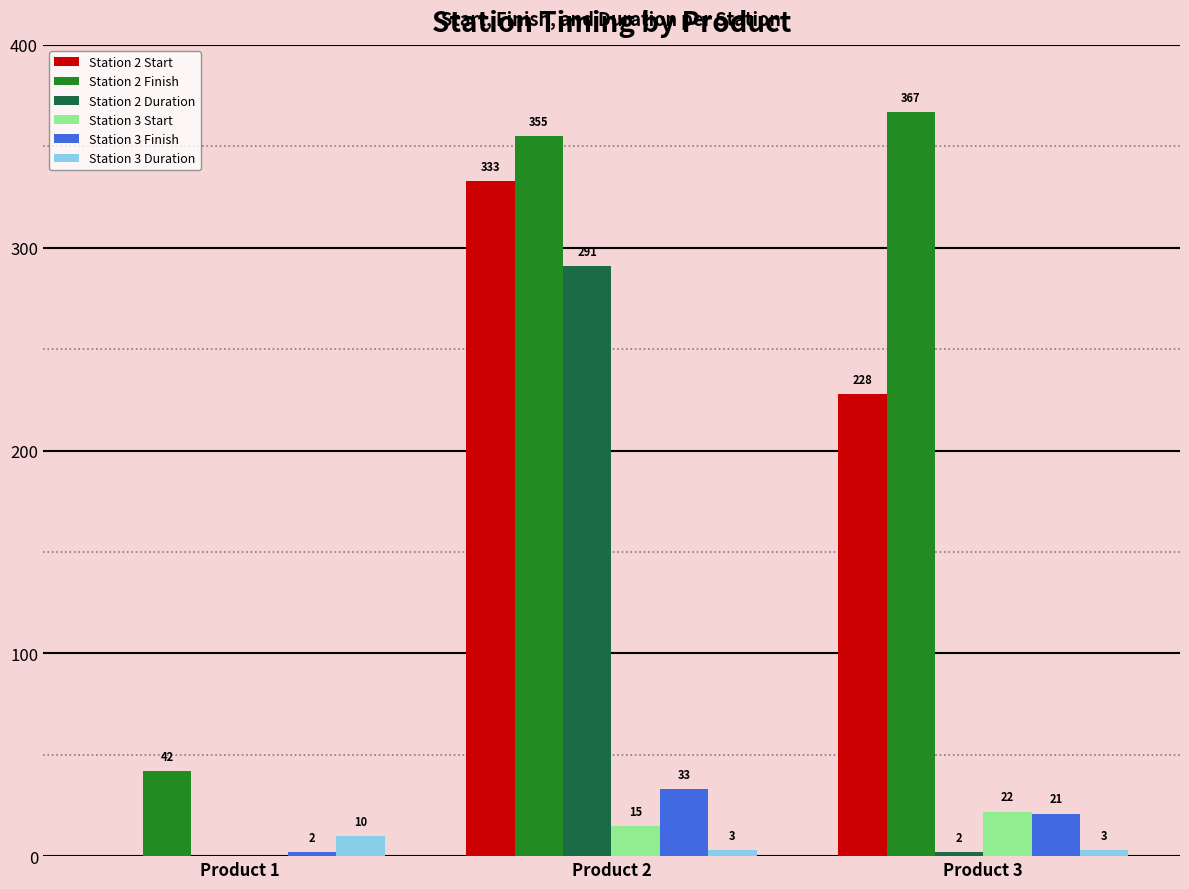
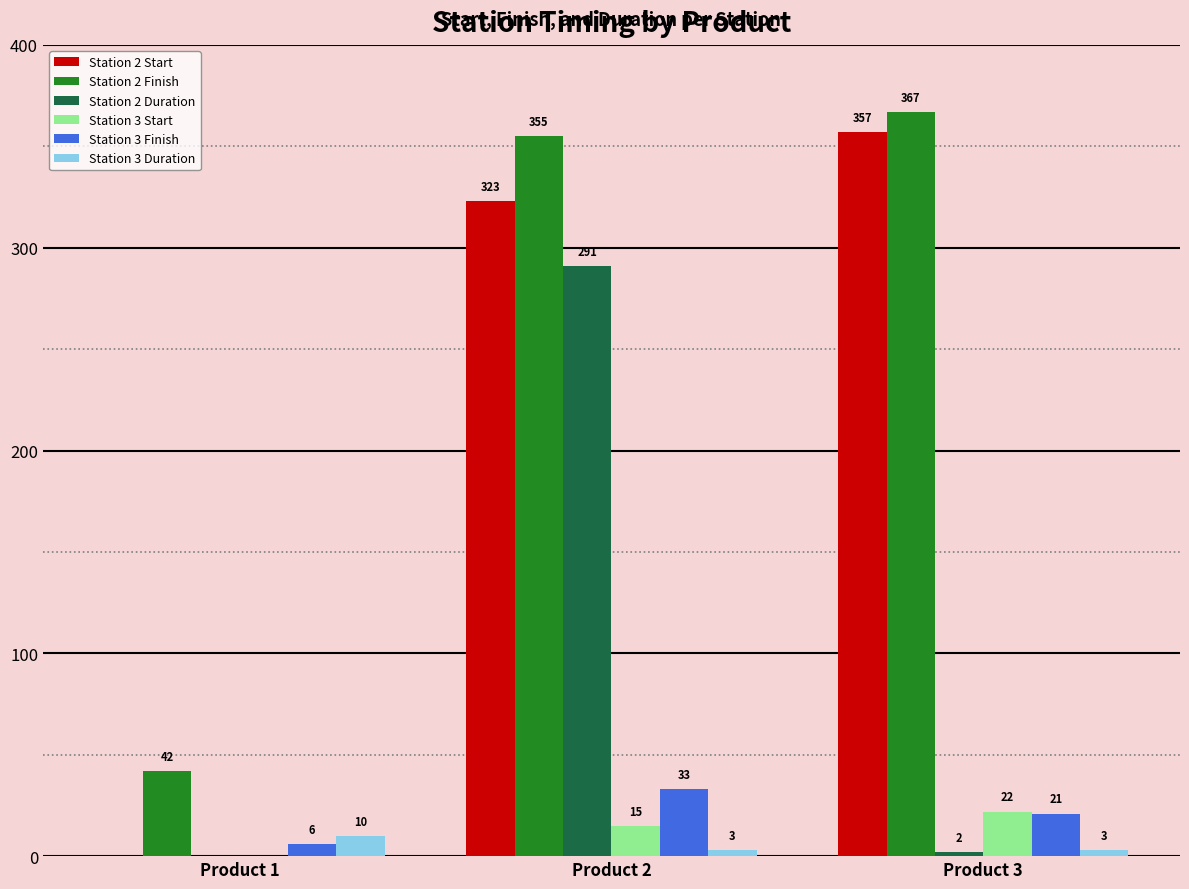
  {
    "Station 2 Start": {
-     "Product 2": 333,
-     "Product 3": 228
+     "Product 2": 323,
+     "Product 3": 357
    },
    "Station 3 Start": {
      "Product 2": 15,
      "Product 3": 22
    },
    "Station 3 Finish": {
-     "Product 1": 2,
+     "Product 1": 6,
      "Product 2": 33,
      "Product 3": 21
    },
    "Station 3 Duration": {
      "Product 1": 10,
      "Product 2": 3,
      "Product 3": 3
    }
  }
